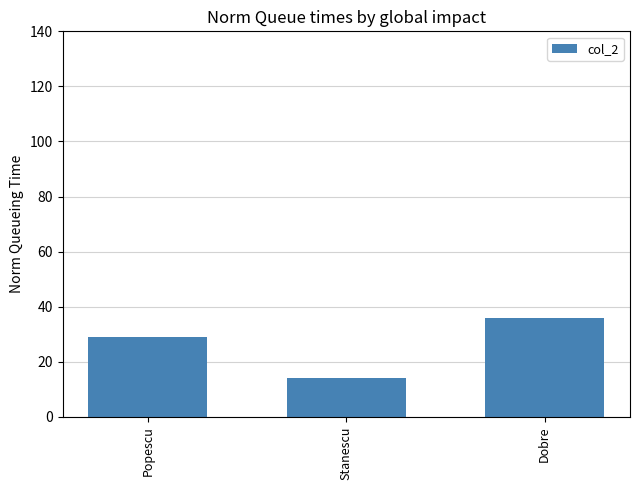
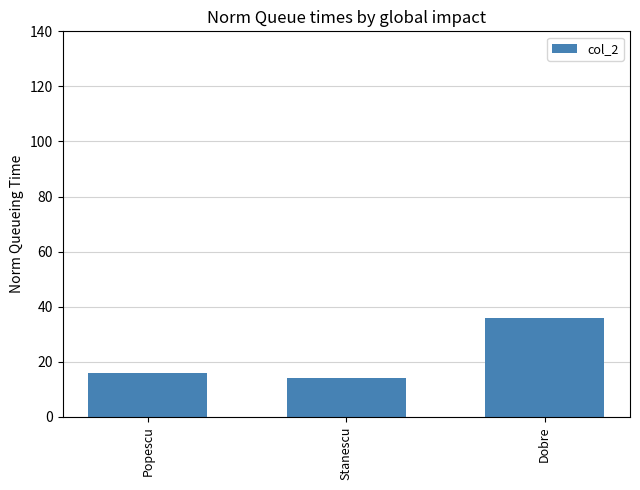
  {
-   "Popescu": 29,
+   "Popescu": 16,
    "Stanescu": 14,
    "Dobre": 36
  }
